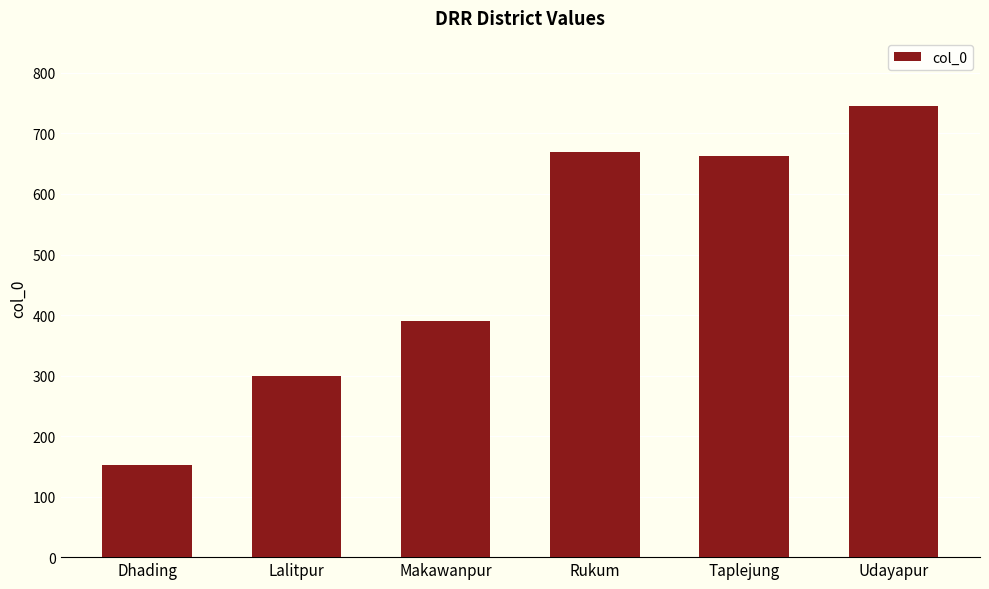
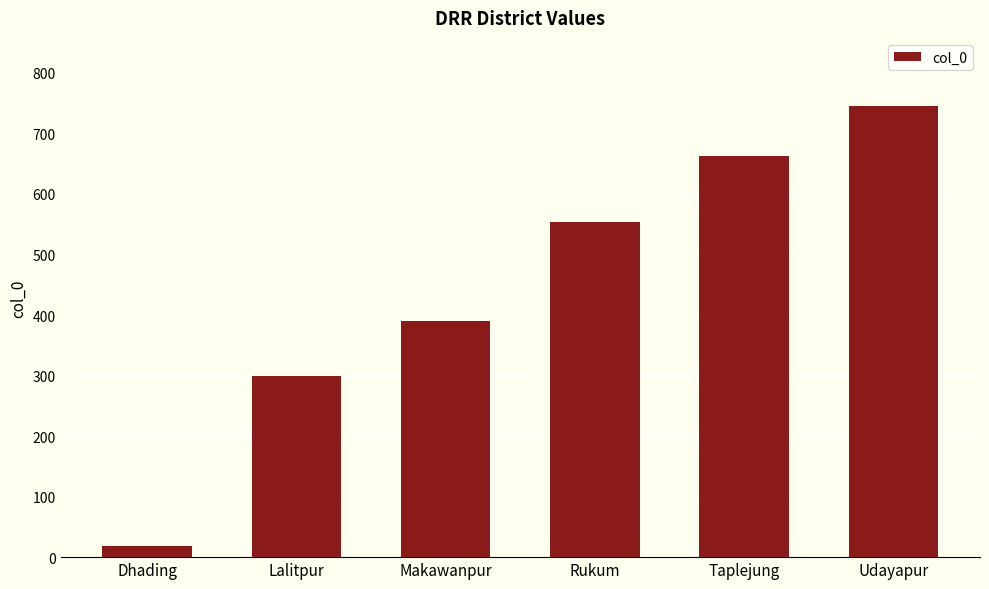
  {
-   "Dhading": 150,
+   "Dhading": 20,
    "Lalitpur": 300,
    "Makawanpur": 390,
-   "Rukum": 670,
+   "Rukum": 550,
    "Taplejung": 660,
    "Udayapur": 750
  }
